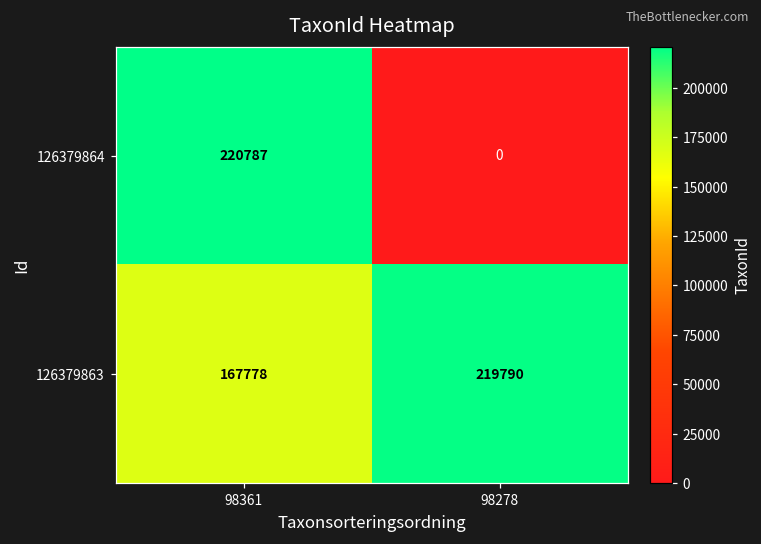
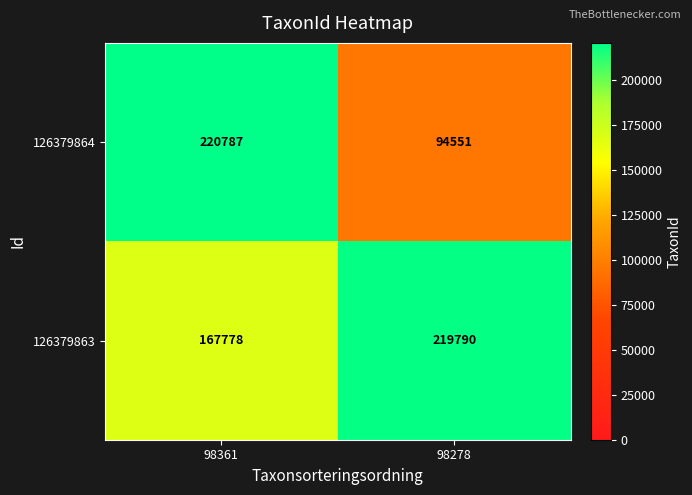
  {
    "126379864": {
      "98361": 220787,
-     "98278": 0
+     "98278": 94551
    },
    "126379863": {
      "98361": 167778,
      "98278": 219790
    }
  }
